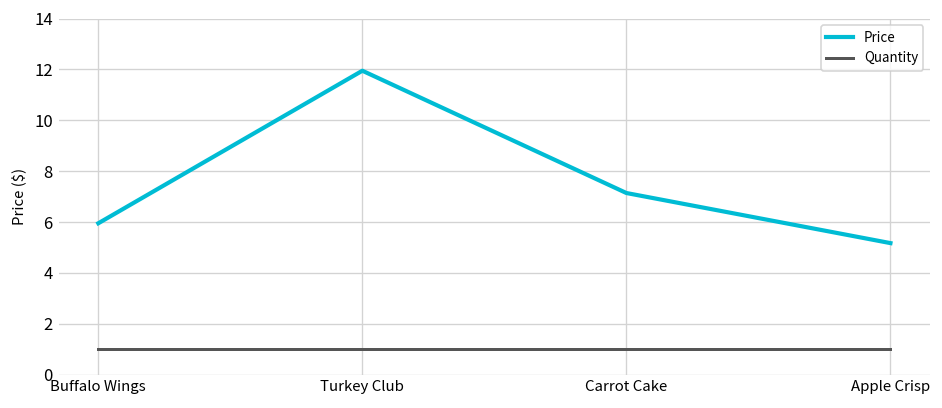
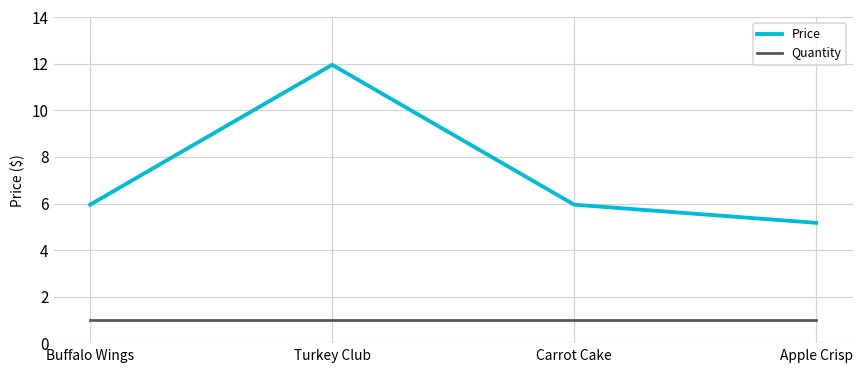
  {
    "Price": {
      "Buffalo Wings": 6.0,
      "Turkey Club": 12.0,
-     "Carrot Cake": 7.1,
+     "Carrot Cake": 6.0,
      "Apple Crisp": 5.2
    },
    "Quantity": {
      "Buffalo Wings": 1.0,
      "Turkey Club": 1.0,
      "Carrot Cake": 1.0,
      "Apple Crisp": 1.0
    }
  }
